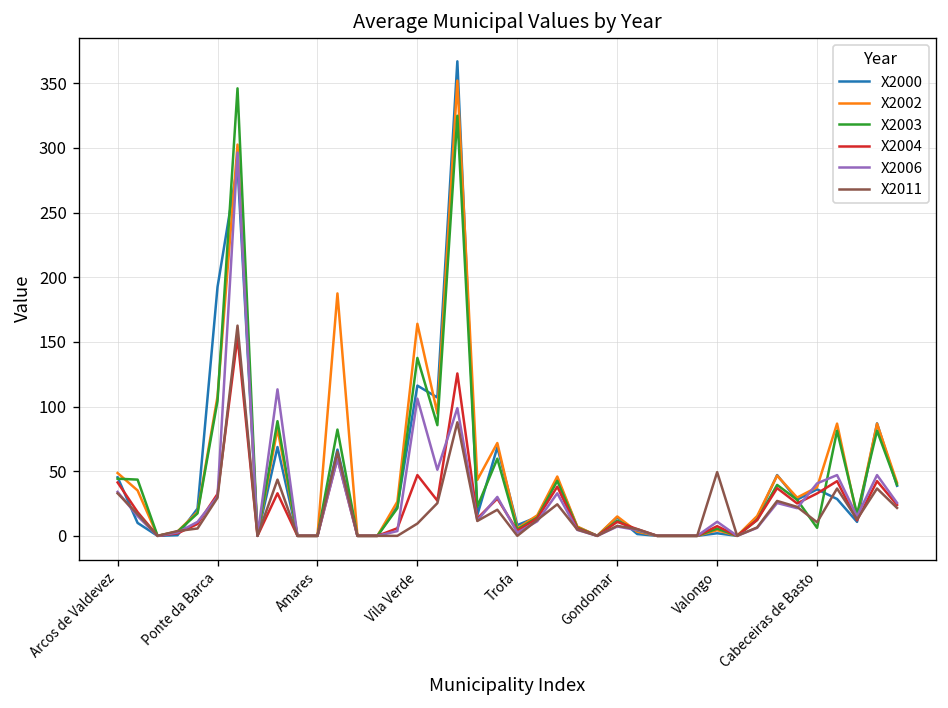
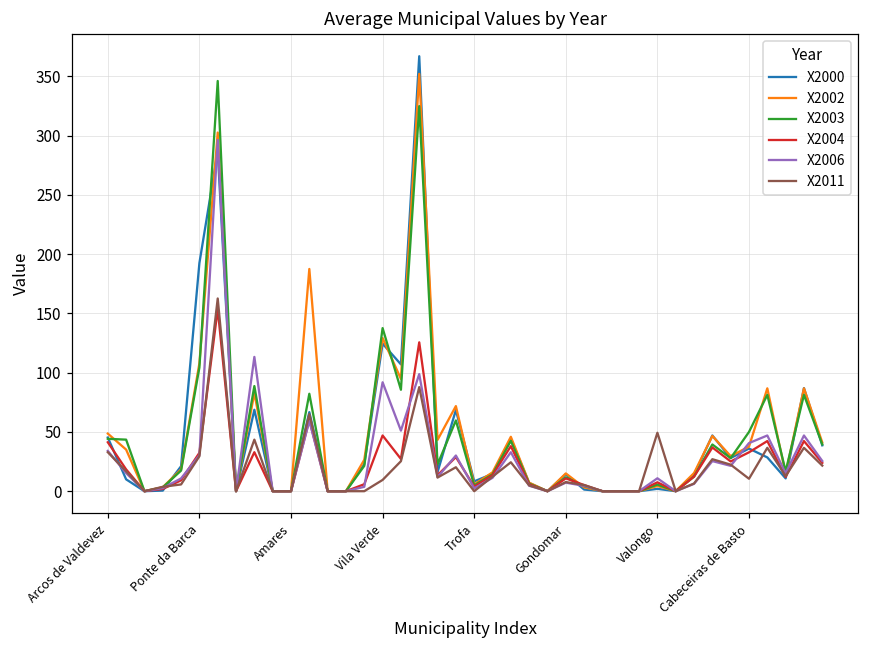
  {
    "X2000": {
      "Ponte da Barca": 193,
-     "Vila Verde": 116,
+     "Vila Verde": 125,
      "Trofa": 8,
      "Valongo": 2
    },
    "X2002": {
      "Arcos de Valdevez": 49,
      "Ponte da Barca": 108,
-     "Vila Verde": 164
+     "Vila Verde": 129
    },
    "X2003": {
      "Ponte da Barca": 104,
      "Vila Verde": 138,
-     "Cabeceiras de Basto": 6
+     "Cabeceiras de Basto": 50
    },
    "X2004": {
      "Arcos de Valdevez": 41,
      "Vila Verde": 47,
      "Cabeceiras de Basto": 33
    },
    "X2006": {
-     "Vila Verde": 106,
+     "Vila Verde": 92,
      "Valongo": 11,
      "Cabeceiras de Basto": 41
    },
    "X2011": {
      "Vila Verde": 10,
      "Valongo": 49,
      "Cabeceiras de Basto": 11
    }
  }
